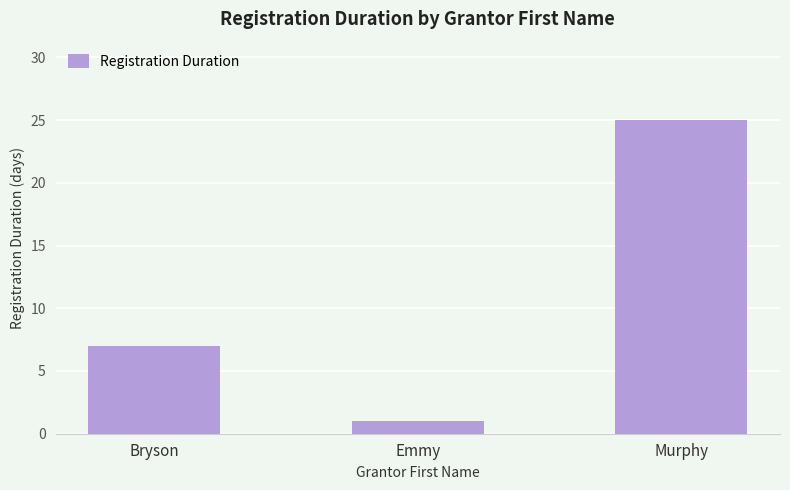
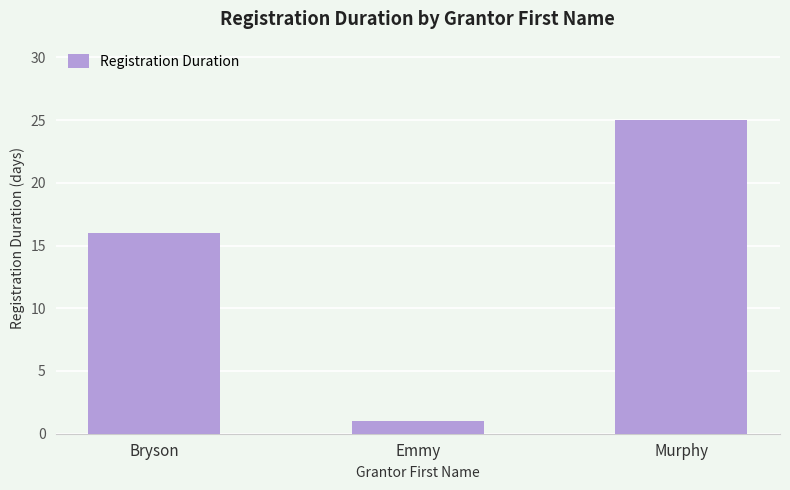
  {
-   "Bryson": 7,
+   "Bryson": 16,
    "Emmy": 1,
    "Murphy": 25
  }
